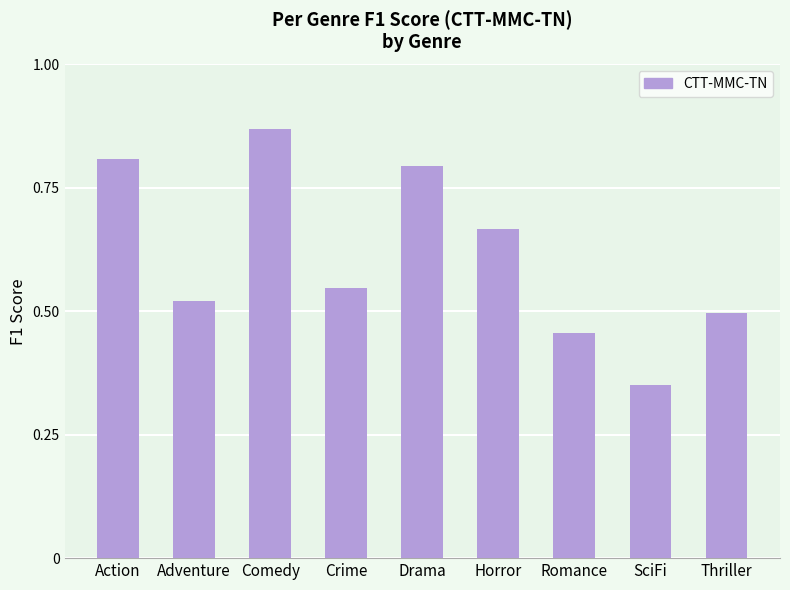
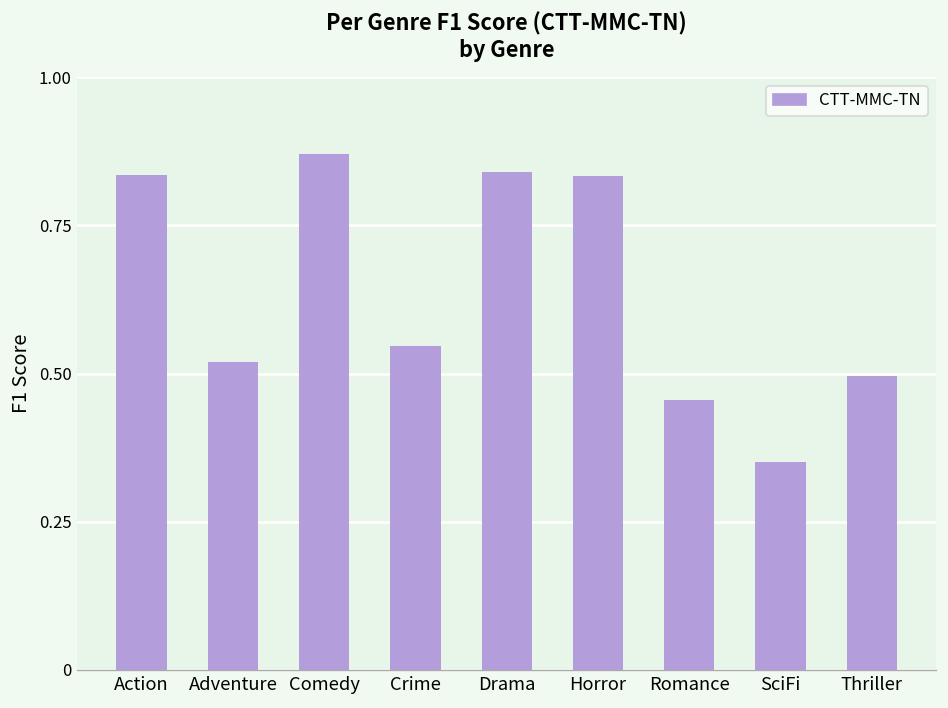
  {
-   "Action": 0.81,
+   "Action": 0.84,
    "Adventure": 0.52,
    "Comedy": 0.87,
    "Crime": 0.55,
-   "Drama": 0.80,
-   "Horror": 0.67,
+   "Drama": 0.84,
+   "Horror": 0.83,
    "Romance": 0.46,
    "SciFi": 0.35,
    "Thriller": 0.50
  }
